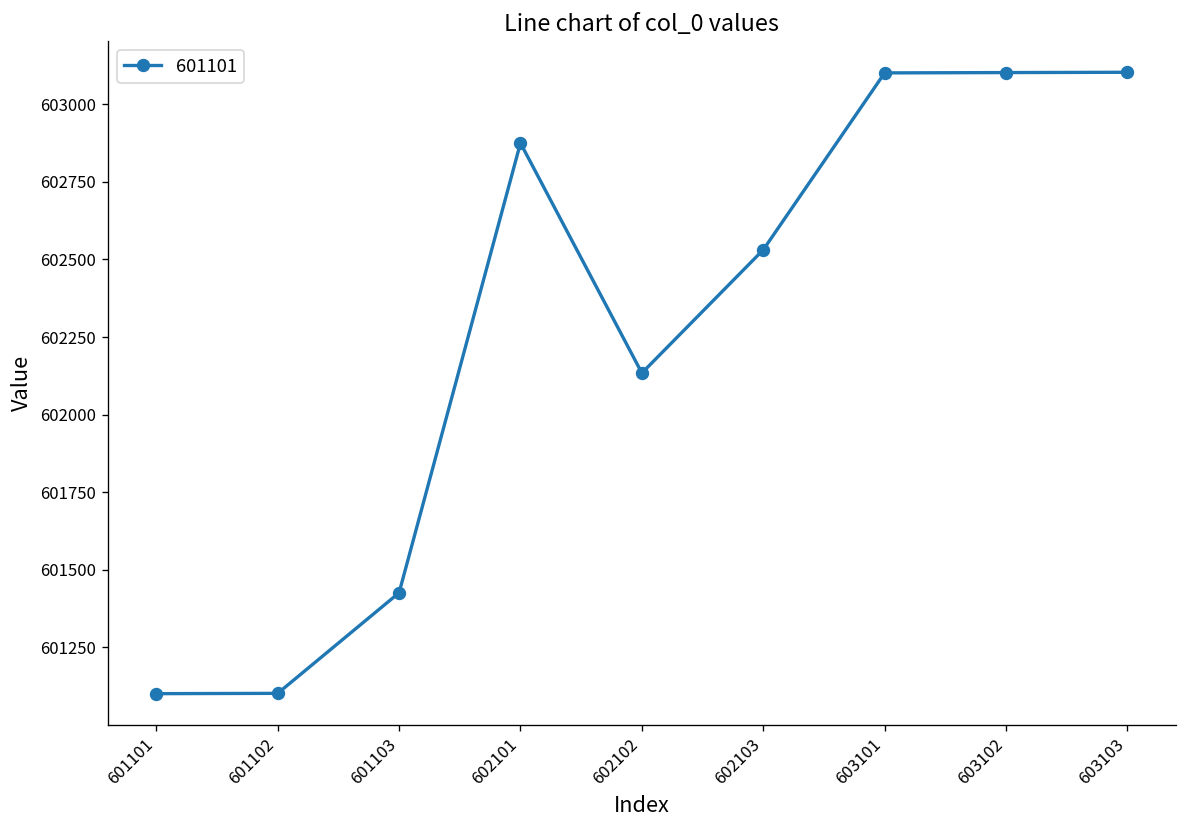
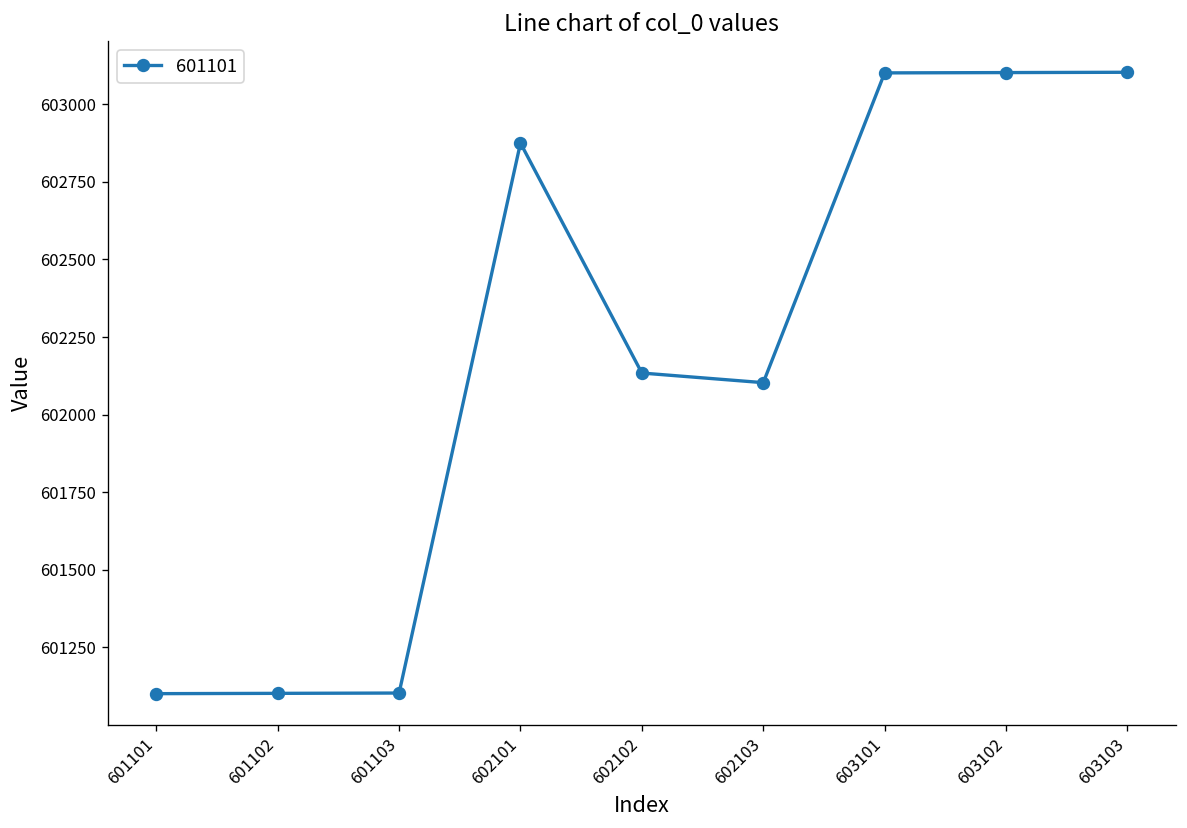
  {
    "601101": 601100,
    "601102": 601100,
-   "601103": 601430,
+   "601103": 601100,
    "602101": 602880,
    "602102": 602130,
-   "602103": 602530,
+   "602103": 602100,
    "603101": 603100,
    "603102": 603100,
    "603103": 603100
  }
